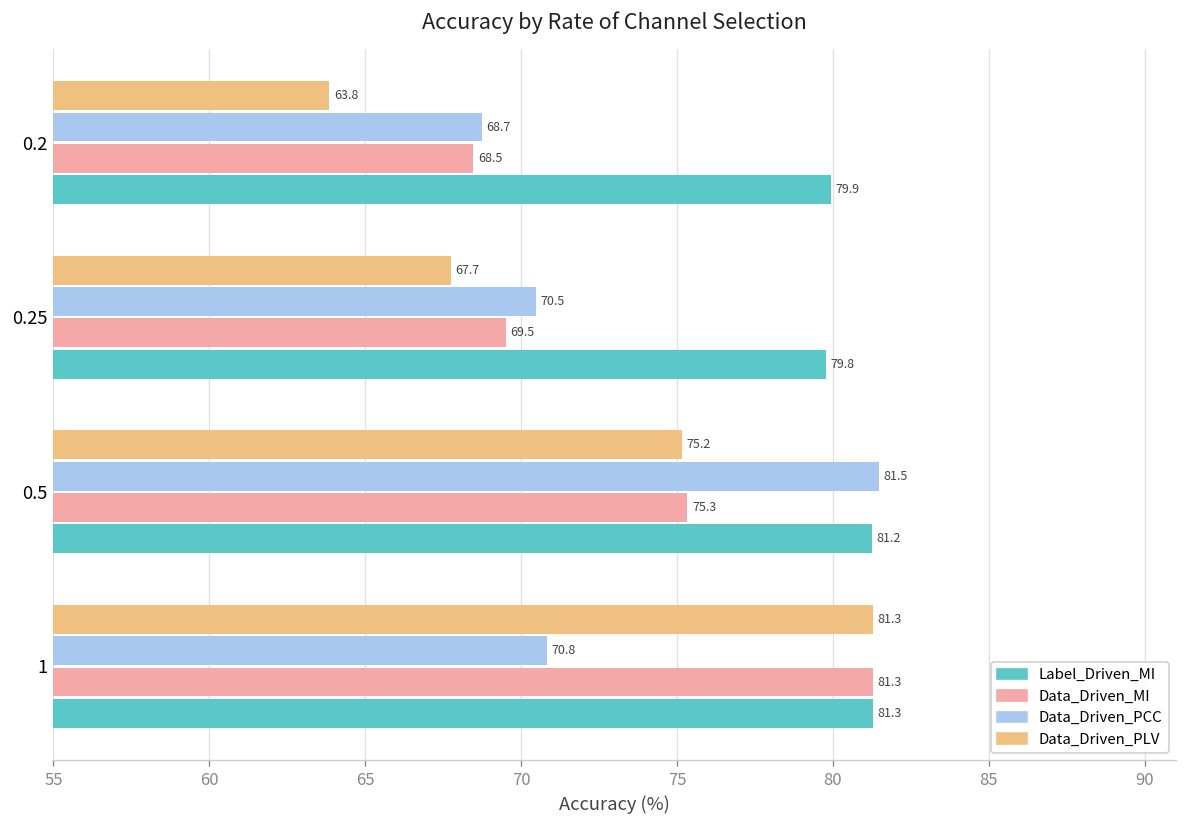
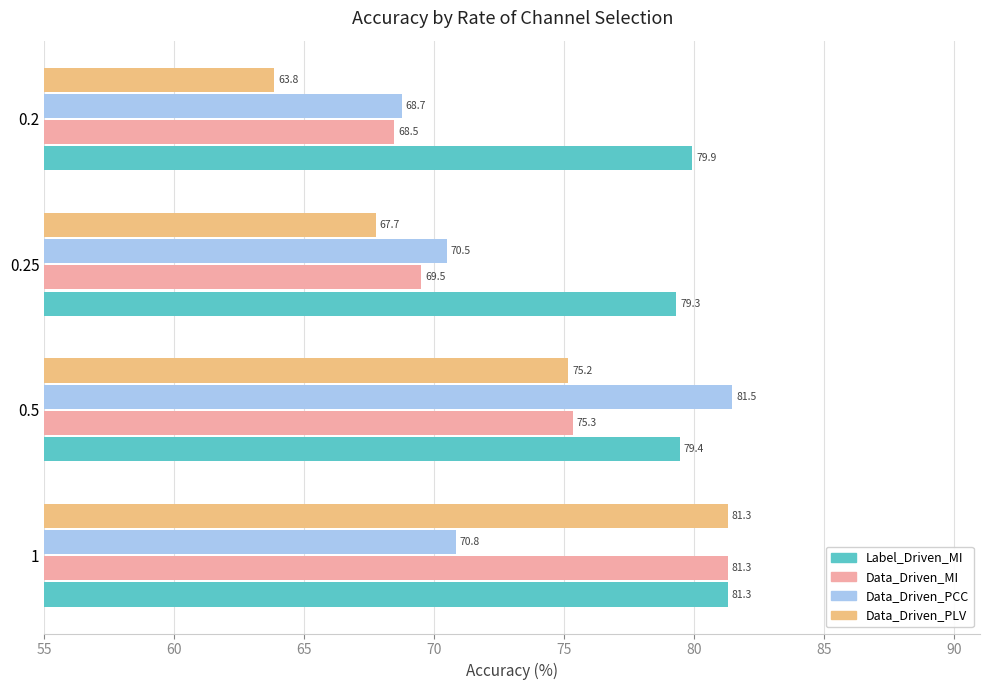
  {
    "Label_Driven_MI": {
      "0.2": 79.9,
-     "0.25": 79.8,
-     "0.5": 81.2,
+     "0.25": 79.3,
+     "0.5": 79.4,
      "1": 81.3
    },
    "Data_Driven_PCC": {
      "0.2": 68.7,
      "0.25": 70.5,
      "0.5": 81.5,
      "1": 70.8
    }
  }
